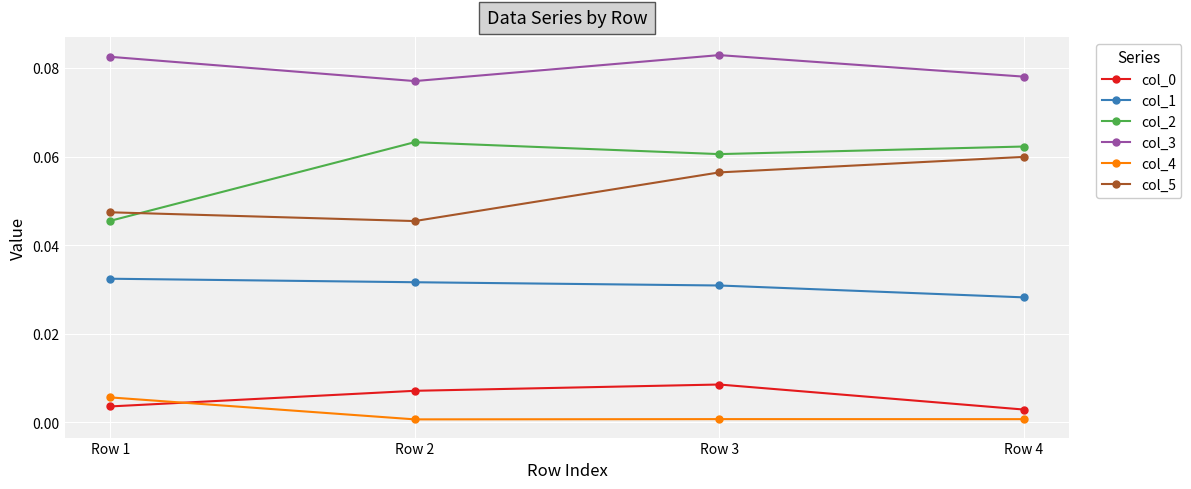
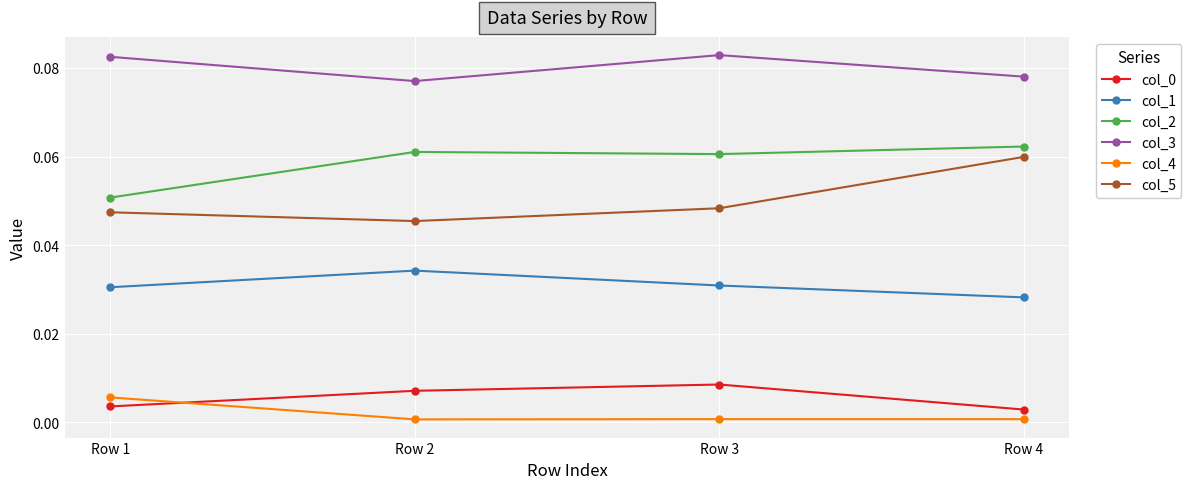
  {
    "col_0": {
      "Row 1": 0.004,
      "Row 2": 0.007,
      "Row 3": 0.009,
      "Row 4": 0.003
    },
    "col_1": {
-     "Row 1": 0.032,
-     "Row 2": 0.032,
+     "Row 1": 0.030,
+     "Row 2": 0.034,
      "Row 3": 0.031,
      "Row 4": 0.028
    },
    "col_2": {
-     "Row 1": 0.045,
-     "Row 2": 0.063,
+     "Row 1": 0.051,
+     "Row 2": 0.061,
      "Row 3": 0.061,
      "Row 4": 0.062
    },
    "col_3": {
      "Row 1": 0.083,
      "Row 2": 0.077,
      "Row 3": 0.083,
      "Row 4": 0.078
    },
    "col_4": {
      "Row 1": 0.006,
      "Row 2": 0.001,
      "Row 3": 0.001,
      "Row 4": 0.001
    },
    "col_5": {
      "Row 1": 0.047,
      "Row 2": 0.045,
-     "Row 3": 0.056,
+     "Row 3": 0.048,
      "Row 4": 0.060
    }
  }
